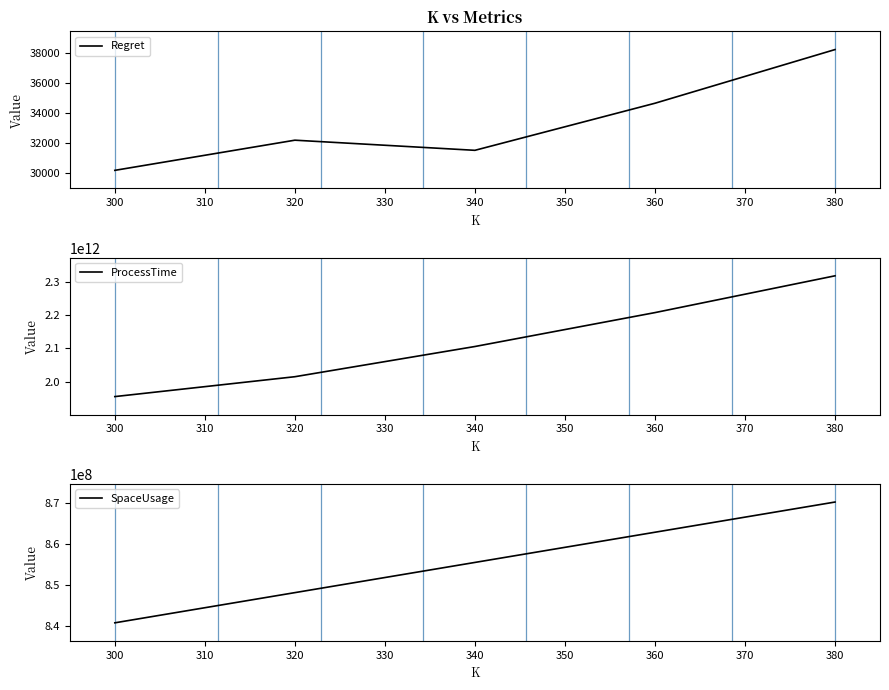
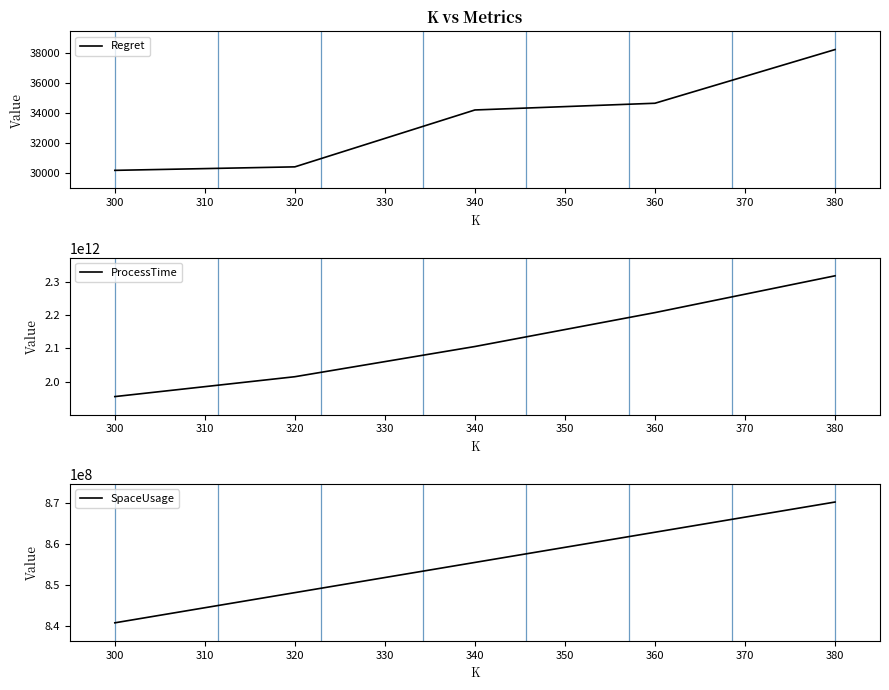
  {
    "K vs Metrics": {
      "300": 30200,
-     "320": 32200,
-     "340": 31500,
+     "320": 30400,
+     "340": 34200,
      "360": 34700,
      "380": 38200
    }
  }
